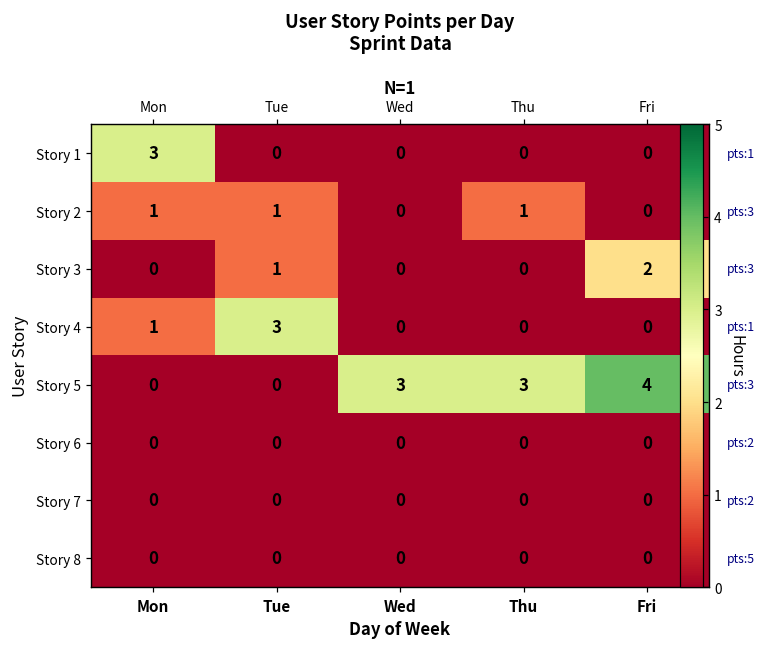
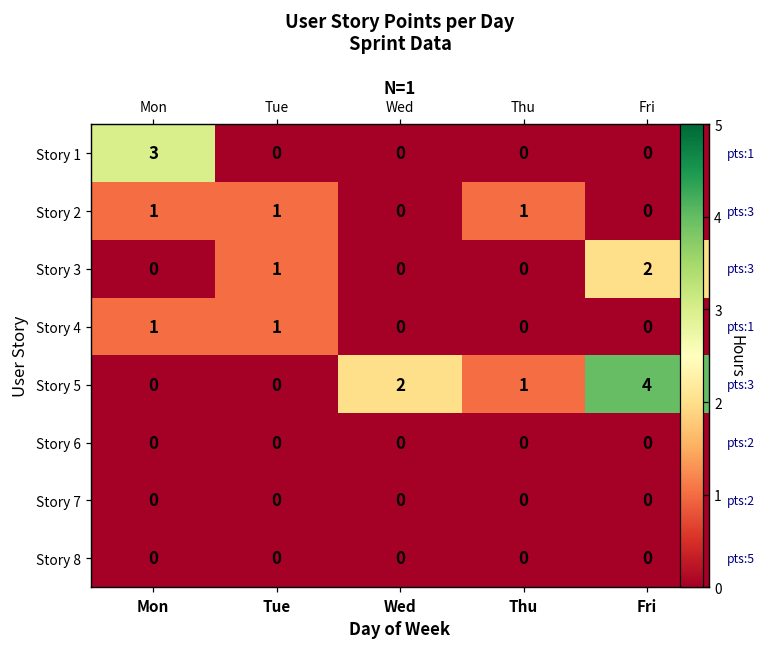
  {
    "Story 1": {
      "Mon": 3,
      "Tue": 0,
      "Wed": 0,
      "Thu": 0,
      "Fri": 0
    },
    "Story 2": {
      "Mon": 1,
      "Tue": 1,
      "Wed": 0,
      "Thu": 1,
      "Fri": 0
    },
    "Story 3": {
      "Mon": 0,
      "Tue": 1,
      "Wed": 0,
      "Thu": 0,
      "Fri": 2
    },
    "Story 4": {
      "Mon": 1,
-     "Tue": 3,
+     "Tue": 1,
      "Wed": 0,
      "Thu": 0,
      "Fri": 0
    },
    "Story 5": {
      "Mon": 0,
      "Tue": 0,
-     "Wed": 3,
-     "Thu": 3,
+     "Wed": 2,
+     "Thu": 1,
      "Fri": 4
    },
    "Story 6": {
      "Mon": 0,
      "Tue": 0,
      "Wed": 0,
      "Thu": 0,
      "Fri": 0
    },
    "Story 7": {
      "Mon": 0,
      "Tue": 0,
      "Wed": 0,
      "Thu": 0,
      "Fri": 0
    },
    "Story 8": {
      "Mon": 0,
      "Tue": 0,
      "Wed": 0,
      "Thu": 0,
      "Fri": 0
    }
  }
